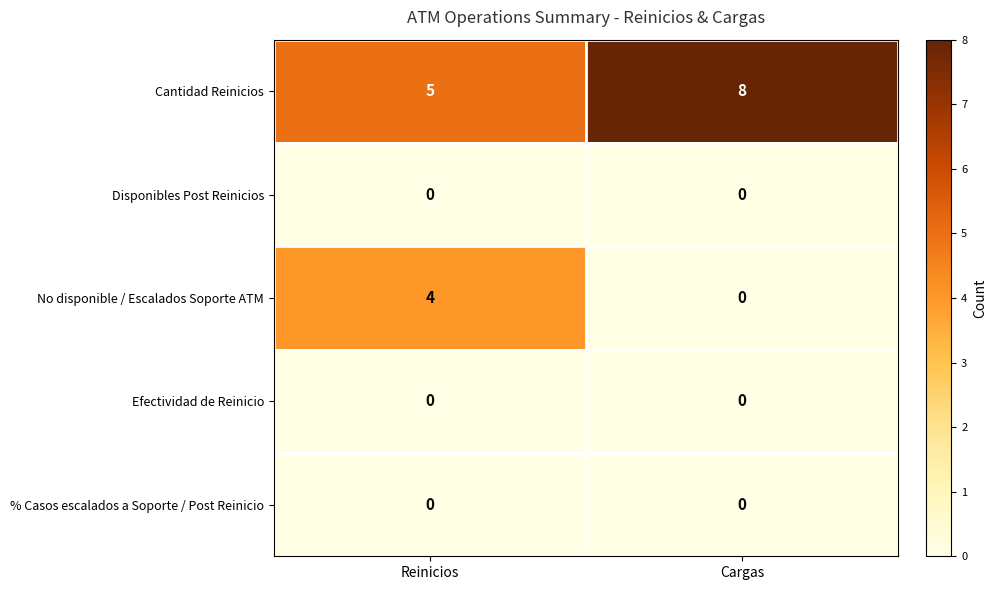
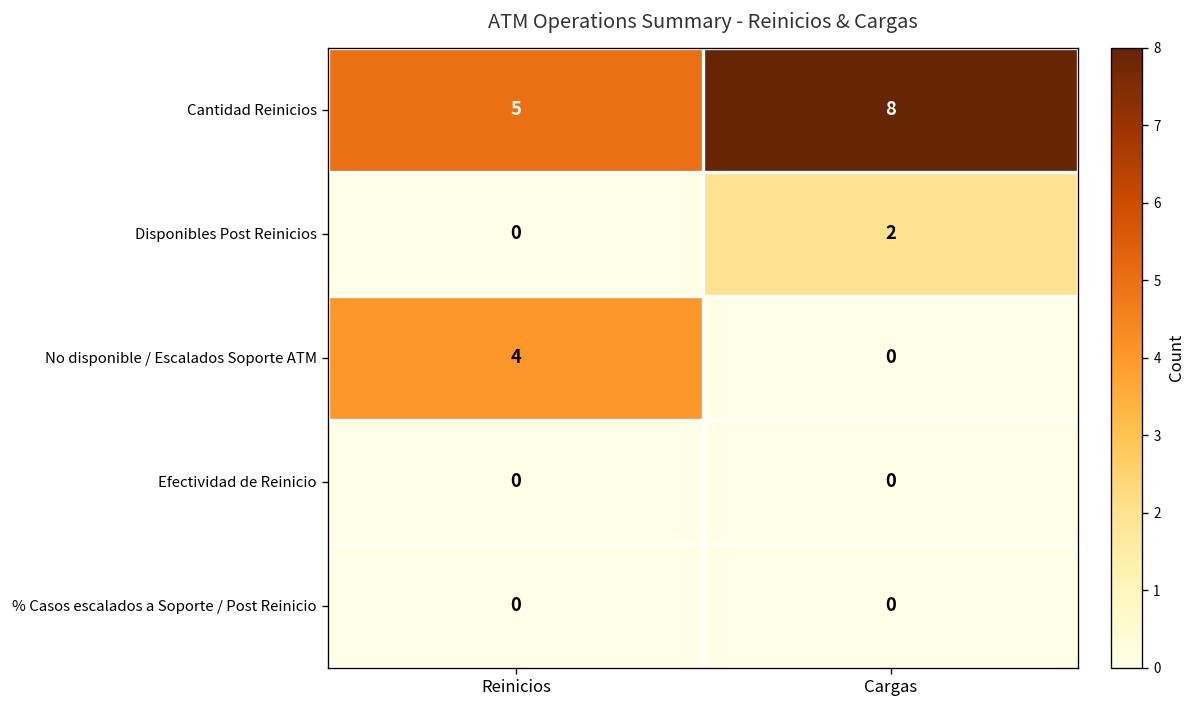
  {
    "Cantidad Reinicios": {
      "Reinicios": 5,
      "Cargas": 8
    },
    "Disponibles Post Reinicios": {
      "Reinicios": 0,
-     "Cargas": 0
+     "Cargas": 2
    },
    "No disponible / Escalados Soporte ATM": {
      "Reinicios": 4,
      "Cargas": 0
    },
    "Efectividad de Reinicio": {
      "Reinicios": 0,
      "Cargas": 0
    },
    "% Casos escalados a Soporte / Post Reinicio": {
      "Reinicios": 0,
      "Cargas": 0
    }
  }
